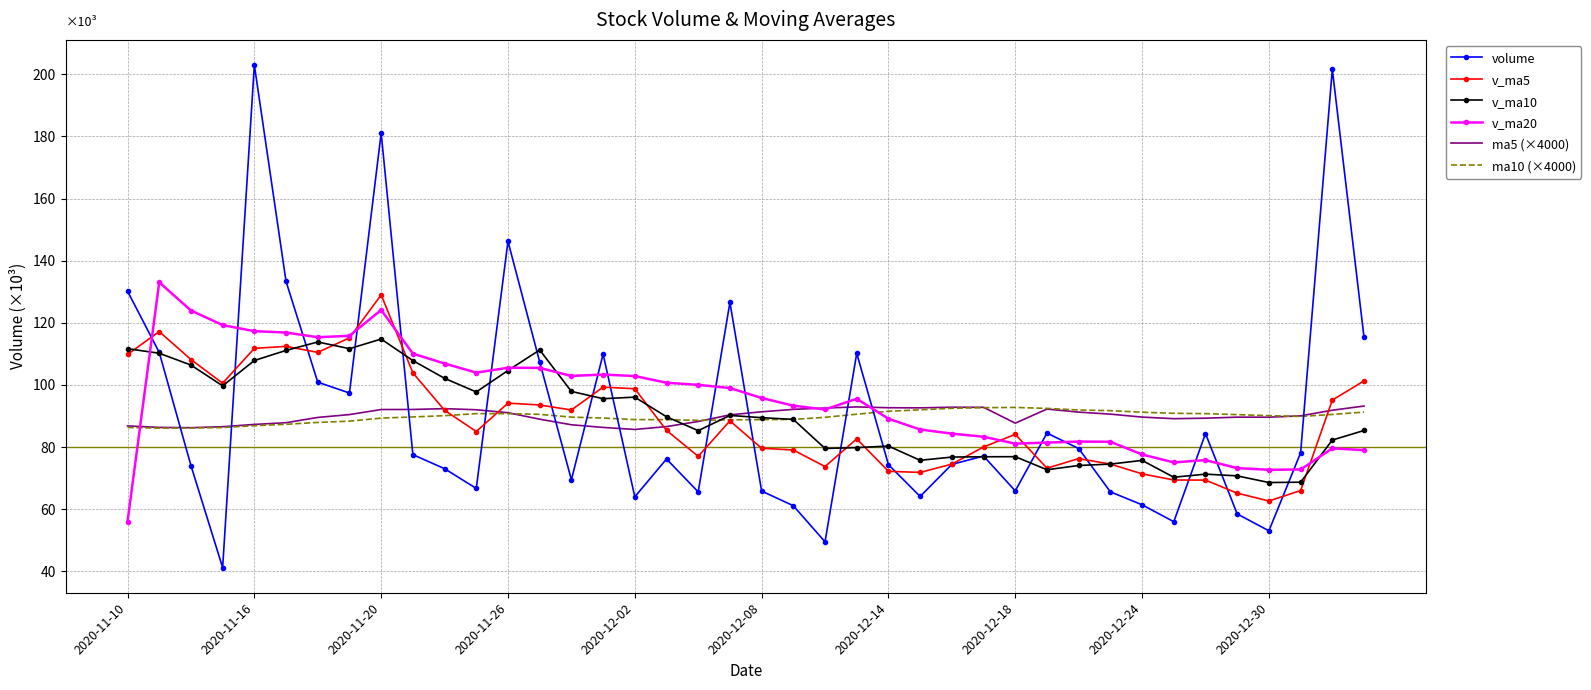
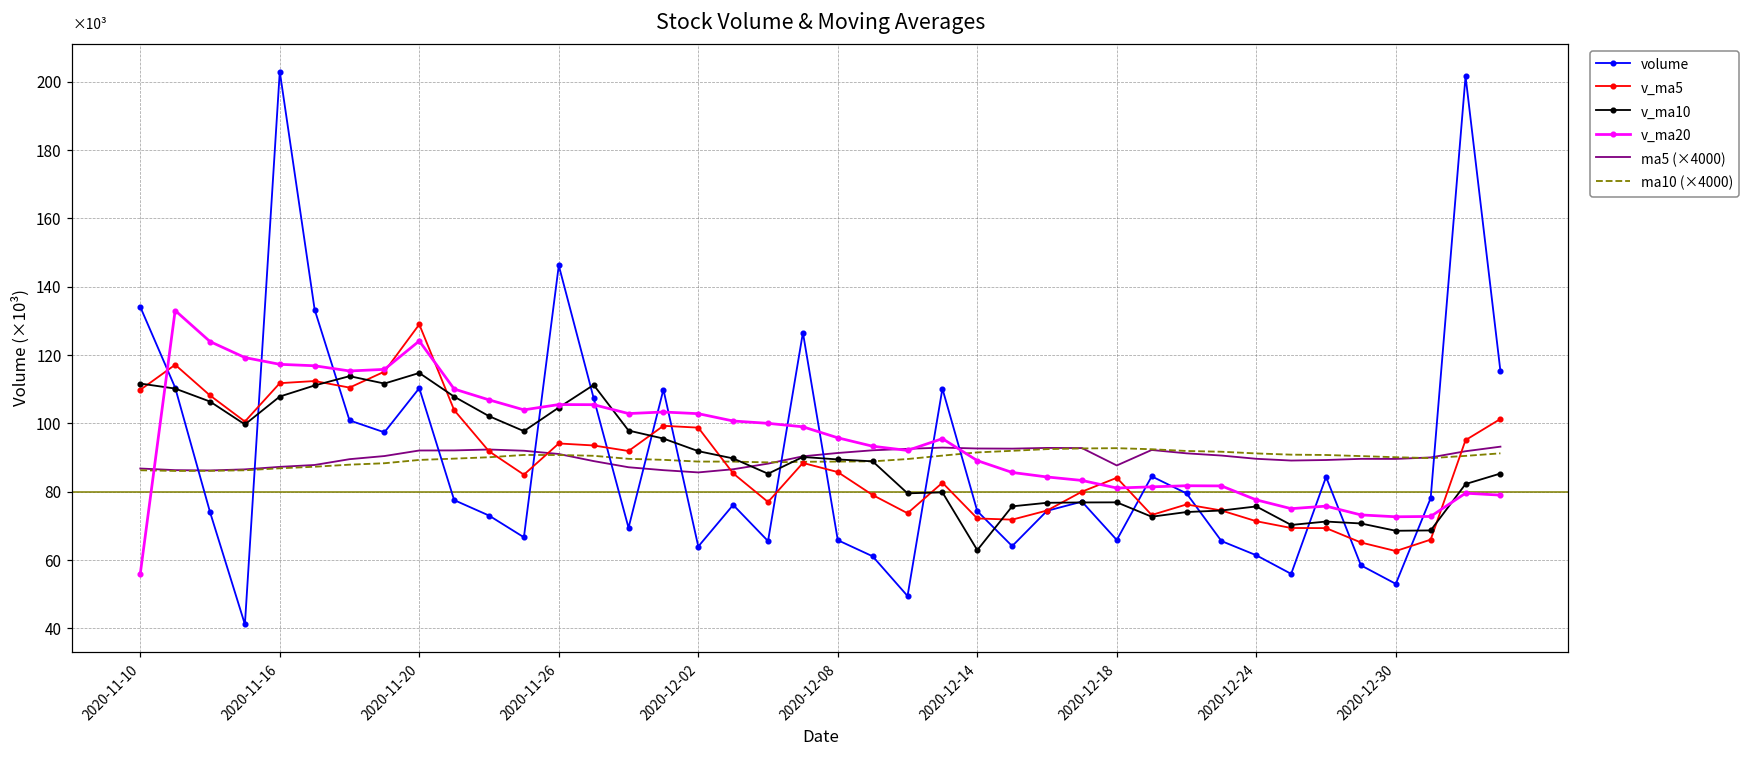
  {
    "volume": {
-     "2020-11-10": 130,
+     "2020-11-10": 134,
      "2020-11-16": 203,
-     "2020-11-20": 181,
+     "2020-11-20": 110,
      "2020-11-26": 146,
      "2020-12-02": 64,
      "2020-12-08": 66,
      "2020-12-14": 74,
      "2020-12-18": 66,
      "2020-12-24": 61,
      "2020-12-30": 53
    },
    "v_ma5": {
      "2020-11-10": 110,
      "2020-11-16": 112,
      "2020-11-20": 129,
      "2020-11-26": 94,
      "2020-12-02": 99,
-     "2020-12-08": 80,
+     "2020-12-08": 86,
      "2020-12-14": 72,
      "2020-12-18": 84,
      "2020-12-24": 71,
      "2020-12-30": 63
    },
    "v_ma10": {
      "2020-11-10": 112,
      "2020-11-16": 108,
      "2020-11-20": 115,
      "2020-11-26": 105,
-     "2020-12-02": 96,
-     "2020-12-14": 80,
+     "2020-12-02": 92,
+     "2020-12-14": 63,
      "2020-12-18": 77,
      "2020-12-24": 76,
      "2020-12-30": 69
    },
    "v_ma20": {
      "2020-11-10": 56,
      "2020-11-16": 117,
      "2020-11-20": 124,
      "2020-11-26": 106,
      "2020-12-02": 103,
      "2020-12-08": 96,
      "2020-12-14": 89,
      "2020-12-18": 81,
      "2020-12-24": 78,
      "2020-12-30": 73
    },
    "ma5 (×4000)": {
      "2020-11-20": 92,
      "2020-12-02": 86,
      "2020-12-08": 91,
      "2020-12-14": 93,
      "2020-12-18": 88,
      "2020-12-24": 90
    },
    "ma10 (×4000)": {
      "2020-11-20": 89,
      "2020-12-02": 89,
      "2020-12-14": 92,
      "2020-12-18": 93,
      "2020-12-24": 91
    }
  }
